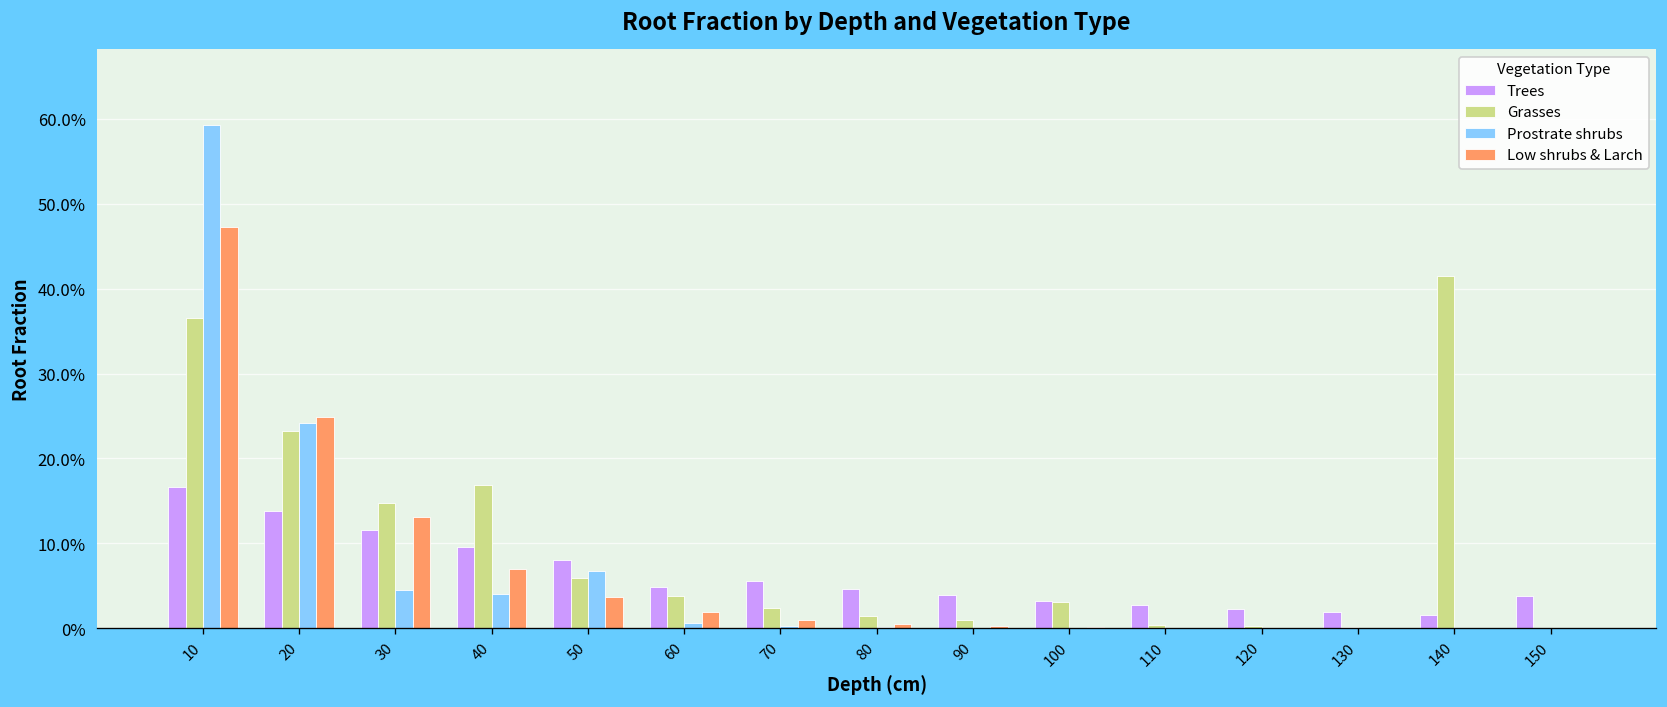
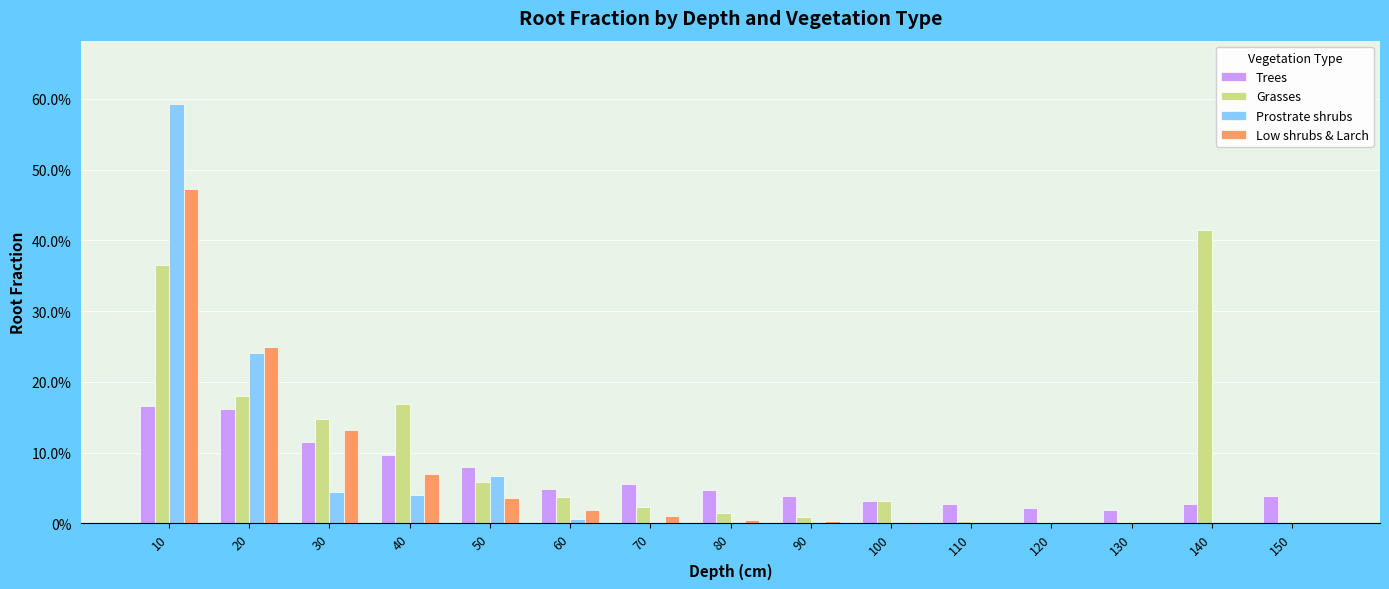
  {
    "Trees": {
      "10": "17%",
-     "20": "14%",
+     "20": "16%",
      "30": "12%",
      "40": "10%",
      "50": "8%",
      "60": "5%",
      "70": "6%",
      "80": "5%",
      "90": "4%",
      "100": "3%",
      "110": "3%",
      "120": "2%",
      "130": "2%",
-     "140": "2%",
+     "140": "3%",
      "150": "4%"
    },
    "Grasses": {
      "10": "37%",
-     "20": "23%",
+     "20": "18%",
      "30": "15%",
      "40": "17%",
      "50": "6%",
      "60": "4%",
      "70": "2%",
      "80": "2%",
      "90": "1%",
      "100": "3%",
      "110": "0%",
      "140": "42%"
    },
    "Prostrate shrubs": {
      "10": "59%",
      "20": "24%",
      "30": "4%",
      "40": "4%",
      "50": "7%",
      "60": "1%"
    },
    "Low shrubs & Larch": {
      "10": "47%",
      "20": "25%",
      "30": "13%",
      "40": "7%",
      "50": "4%",
      "60": "2%",
      "70": "1%",
      "80": "1%"
    }
  }
